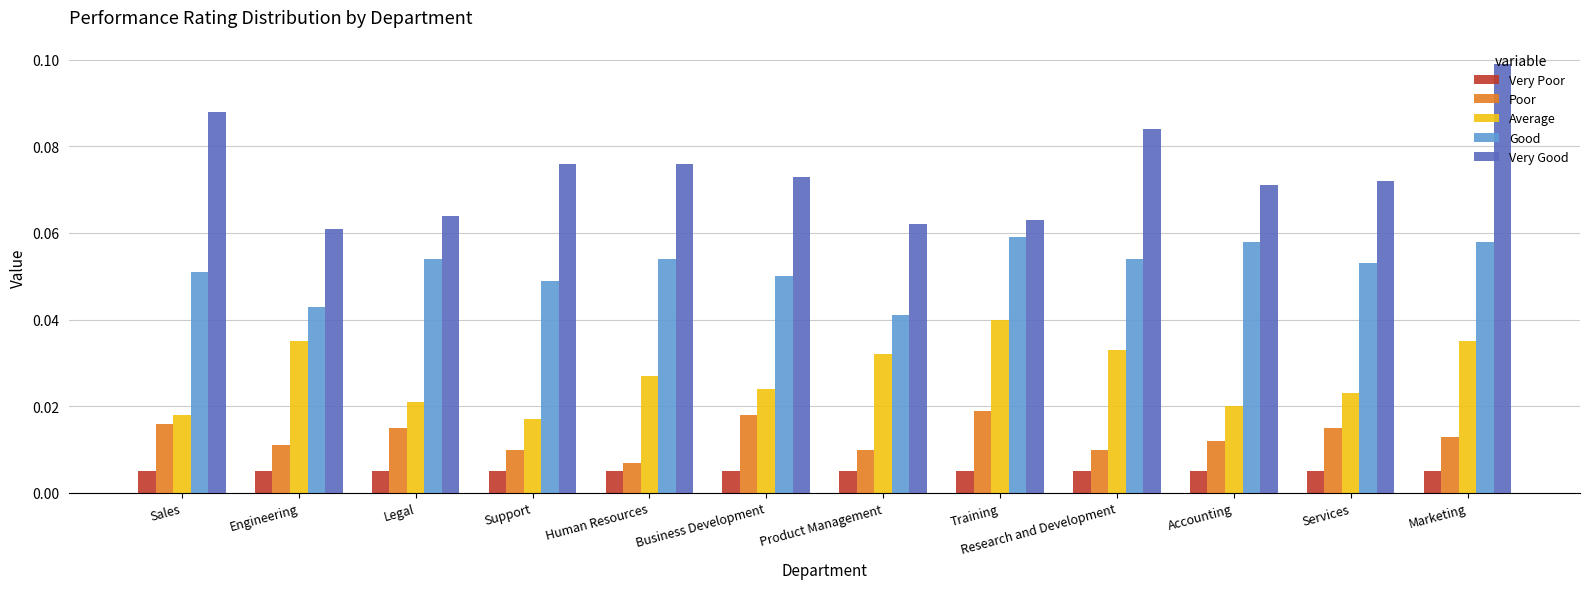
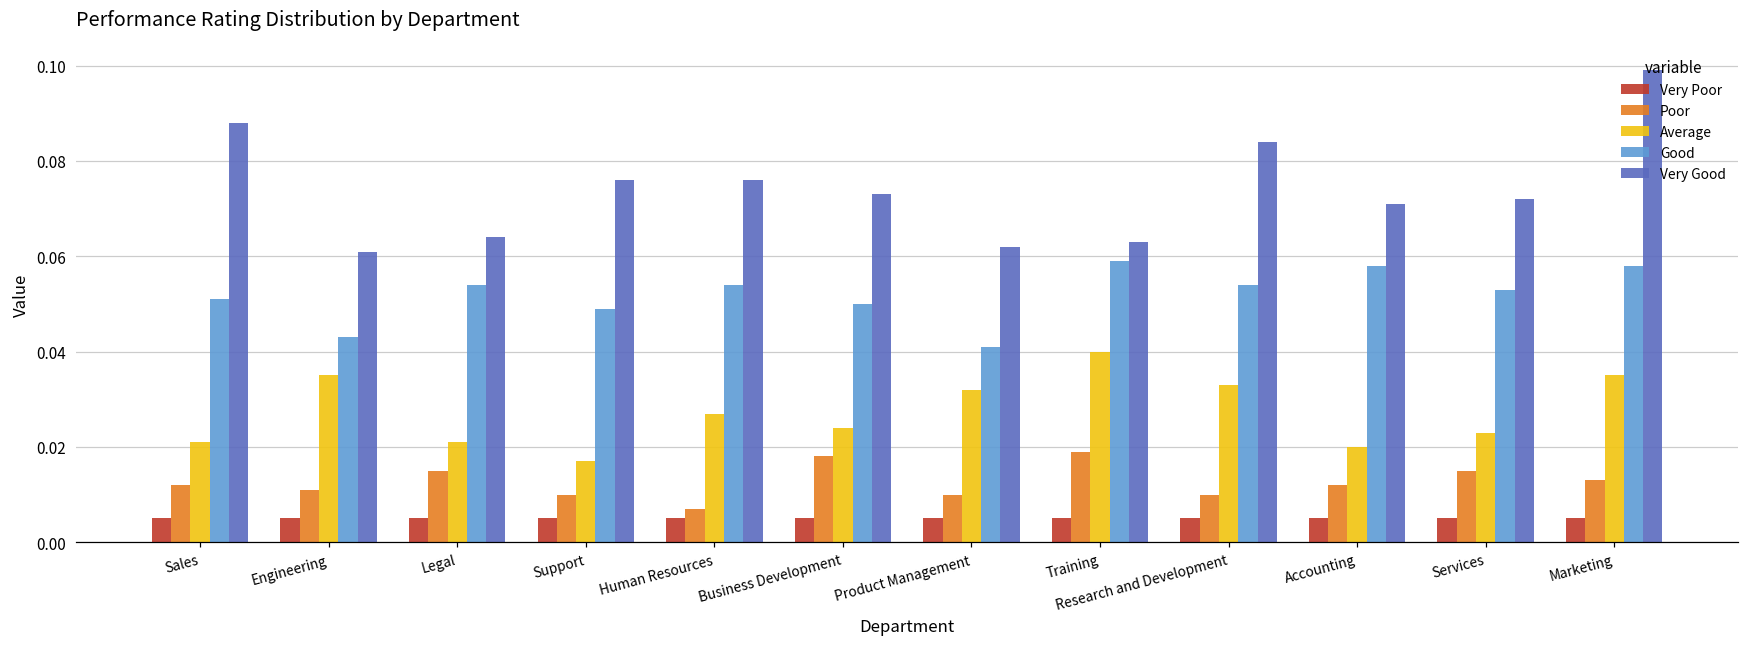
  {
    "Very Poor": {
      "Sales": 0.005,
      "Engineering": 0.005,
      "Legal": 0.005,
      "Support": 0.005,
      "Human Resources": 0.005,
      "Business Development": 0.005,
      "Product Management": 0.005,
      "Training": 0.005,
      "Research and Development": 0.005,
      "Accounting": 0.005,
      "Services": 0.005,
      "Marketing": 0.005
    },
    "Poor": {
-     "Sales": 0.016,
+     "Sales": 0.012,
      "Engineering": 0.011,
      "Legal": 0.015,
      "Support": 0.010,
      "Human Resources": 0.007,
      "Business Development": 0.018,
      "Product Management": 0.010,
      "Training": 0.019,
      "Research and Development": 0.010,
      "Accounting": 0.012,
      "Services": 0.015,
      "Marketing": 0.013
    },
    "Average": {
-     "Sales": 0.018,
+     "Sales": 0.021,
      "Engineering": 0.035,
      "Legal": 0.021,
      "Support": 0.017,
      "Human Resources": 0.027,
      "Business Development": 0.024,
      "Product Management": 0.032,
      "Training": 0.040,
      "Research and Development": 0.033,
      "Accounting": 0.020,
      "Services": 0.023,
      "Marketing": 0.035
    }
  }
